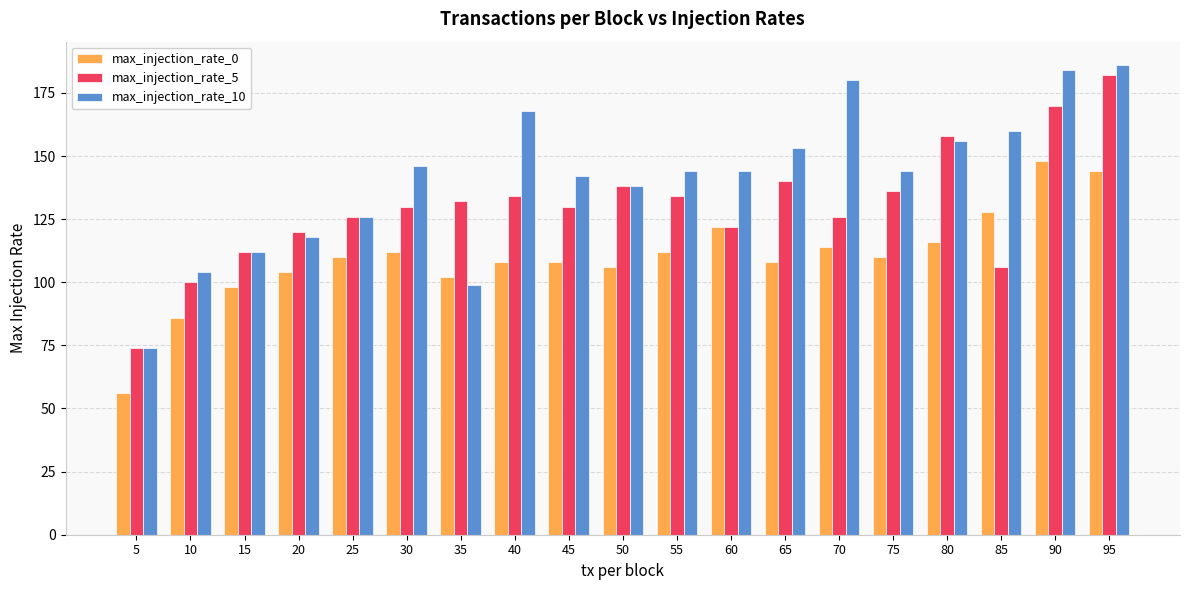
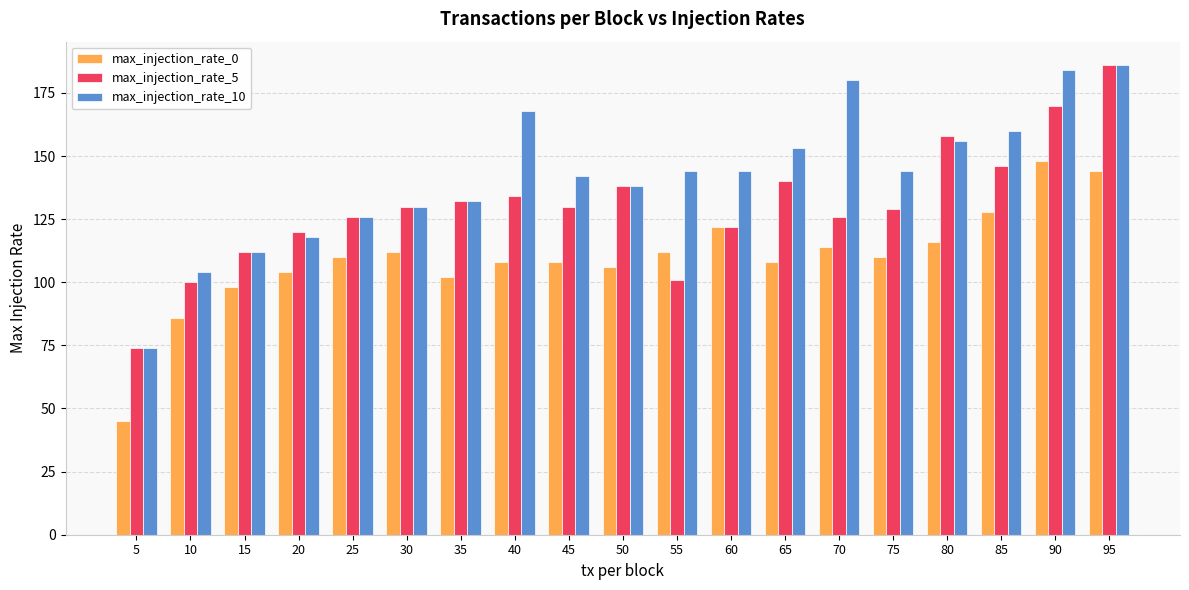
  {
    "max_injection_rate_0": {
-     "5": 56,
+     "5": 45,
      "10": 86,
      "15": 98,
      "20": 104,
      "25": 110,
      "30": 112,
      "35": 102,
      "40": 108,
      "45": 108,
      "50": 106,
      "55": 112,
      "60": 122,
      "65": 108,
      "70": 114,
      "75": 110,
      "80": 116,
      "85": 128,
      "90": 148,
      "95": 144
    },
    "max_injection_rate_5": {
      "5": 74,
      "10": 100,
      "15": 112,
      "20": 120,
      "25": 126,
      "30": 130,
      "35": 132,
      "40": 134,
      "45": 130,
      "50": 138,
-     "55": 134,
+     "55": 101,
      "60": 122,
      "65": 140,
      "70": 126,
-     "75": 136,
+     "75": 129,
      "80": 158,
-     "85": 106,
+     "85": 146,
      "90": 170,
-     "95": 182
+     "95": 186
    },
    "max_injection_rate_10": {
      "5": 74,
      "10": 104,
      "15": 112,
      "20": 118,
      "25": 126,
-     "30": 146,
-     "35": 99,
+     "30": 130,
+     "35": 132,
      "40": 168,
      "45": 142,
      "50": 138,
      "55": 144,
      "60": 144,
      "65": 153,
      "70": 180,
      "75": 144,
      "80": 156,
      "85": 160,
      "90": 184,
      "95": 186
    }
  }
